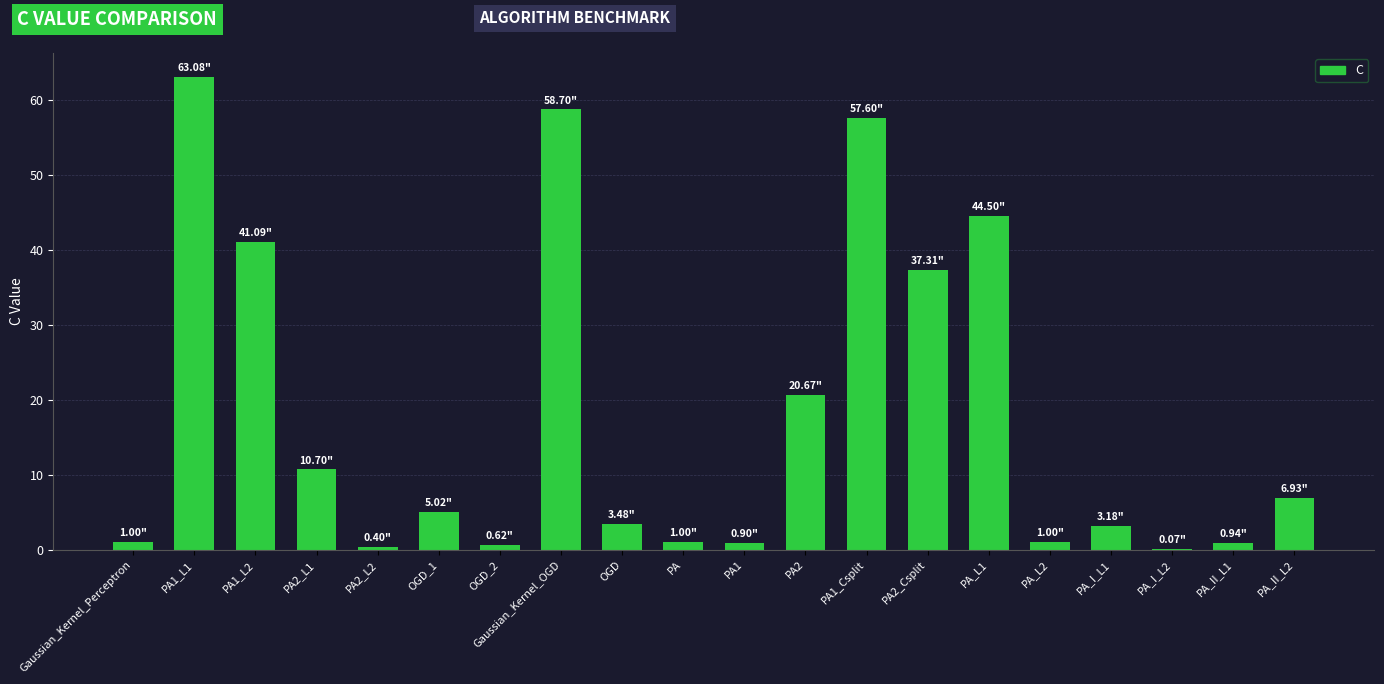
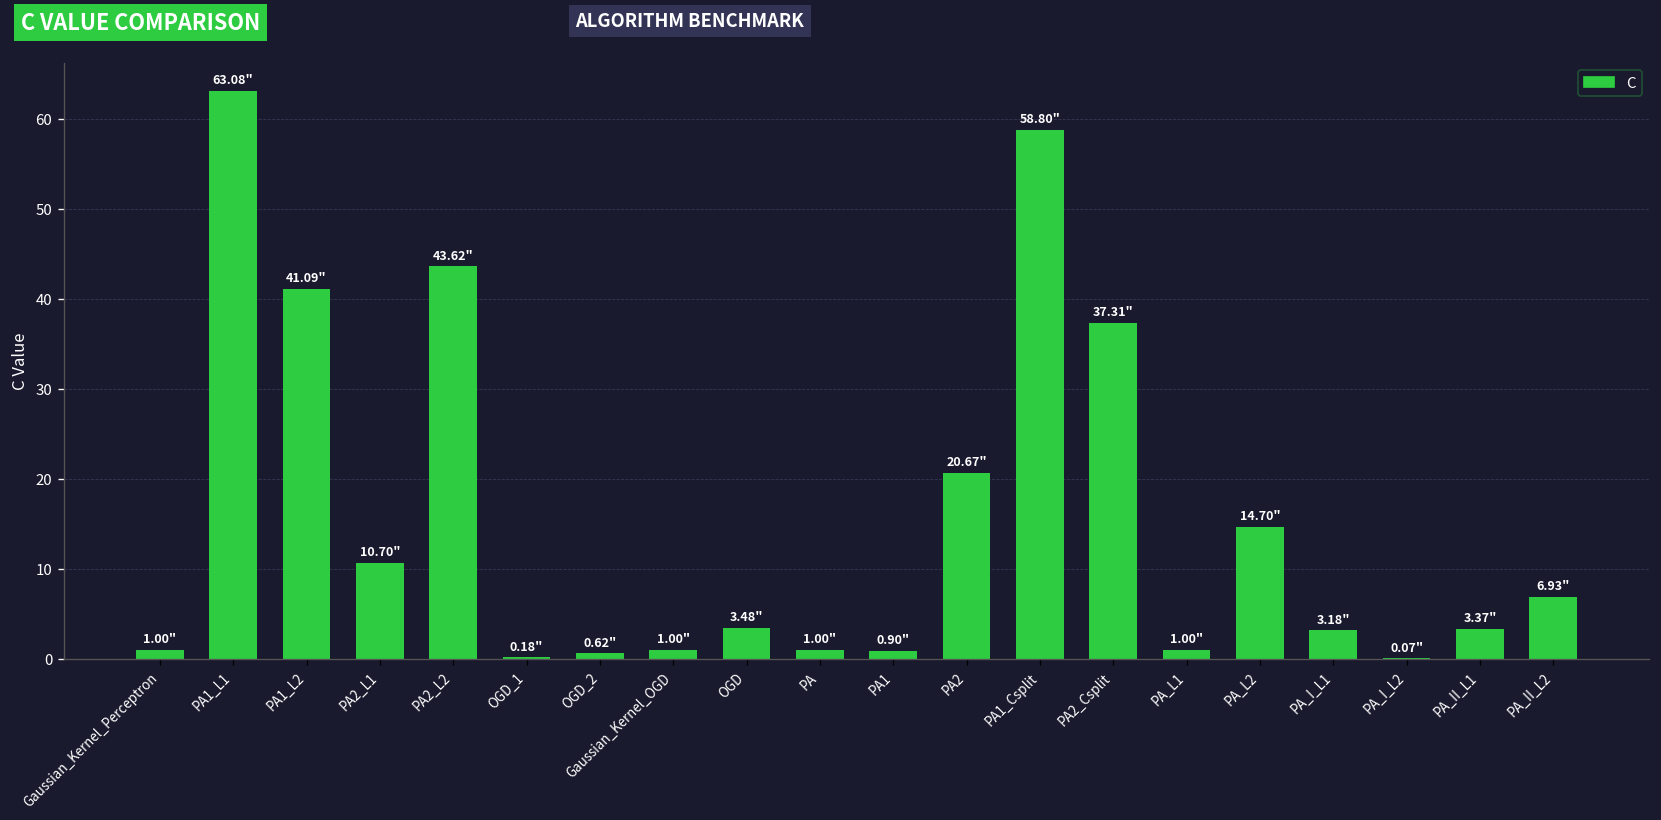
  {
    "Gaussian_Kernel_Perceptron": "1.00\"",
    "PA1_L1": "63.08\"",
    "PA1_L2": "41.09\"",
    "PA2_L1": "10.70\"",
-   "PA2_L2": "0.40\"",
-   "OGD_1": "5.02\"",
+   "PA2_L2": "43.62\"",
+   "OGD_1": "0.18\"",
    "OGD_2": "0.62\"",
-   "Gaussian_Kernel_OGD": "58.70\"",
+   "Gaussian_Kernel_OGD": "1.00\"",
    "OGD": "3.48\"",
    "PA": "1.00\"",
    "PA1": "0.90\"",
    "PA2": "20.67\"",
-   "PA1_Csplit": "57.60\"",
+   "PA1_Csplit": "58.80\"",
    "PA2_Csplit": "37.31\"",
-   "PA_L1": "44.50\"",
-   "PA_L2": "1.00\"",
+   "PA_L1": "1.00\"",
+   "PA_L2": "14.70\"",
    "PA_I_L1": "3.18\"",
    "PA_I_L2": "0.07\"",
-   "PA_II_L1": "0.94\"",
+   "PA_II_L1": "3.37\"",
    "PA_II_L2": "6.93\""
  }
